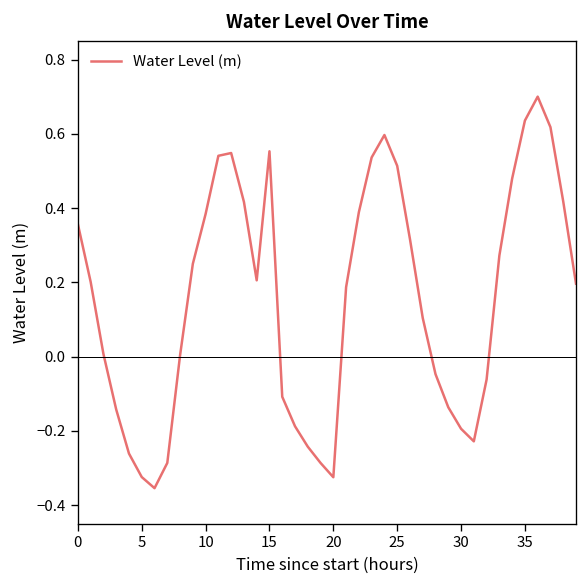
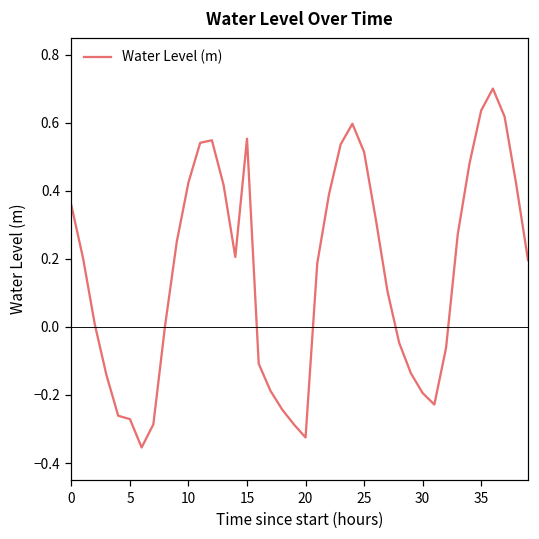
  {
    "0": 0.36,
-   "5": -0.32,
-   "10": 0.38,
+   "5": -0.27,
+   "10": 0.42,
    "15": 0.55,
    "20": -0.32,
    "25": 0.51,
    "30": -0.19,
    "35": 0.64
  }
